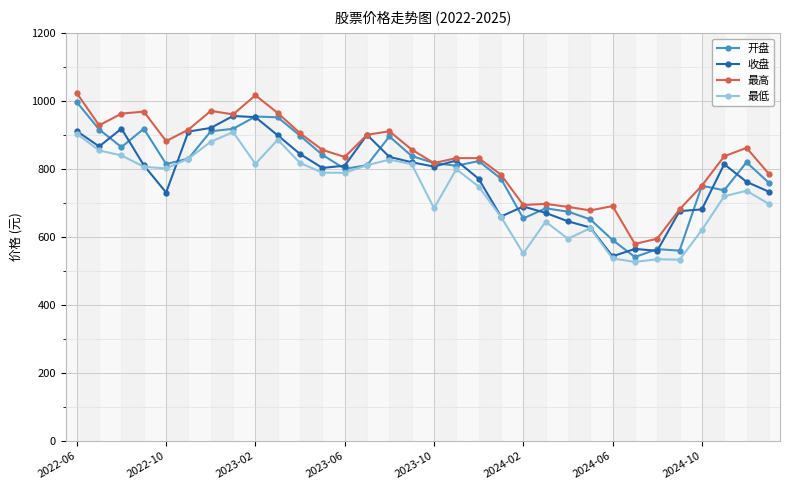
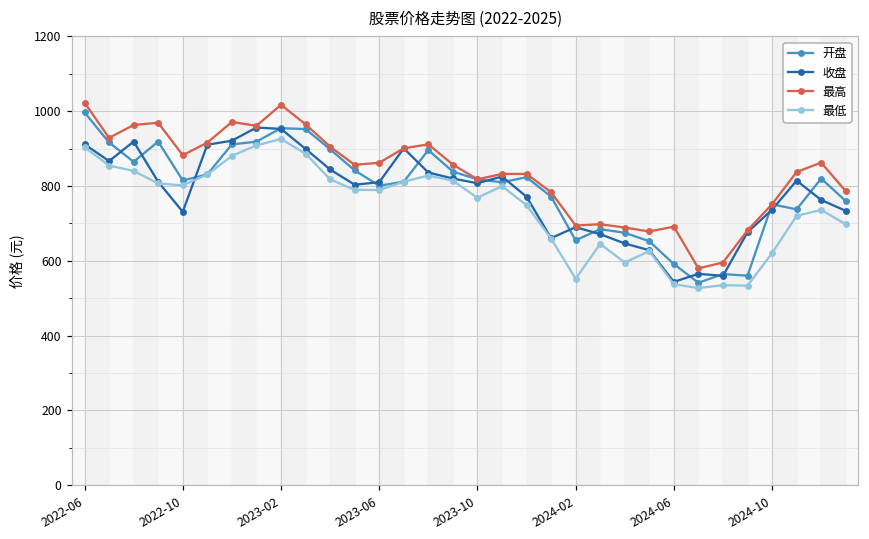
  {
    "开盘": {
      "2022-06": 1000,
      "2022-10": 810,
      "2023-06": 800,
      "2024-02": 650,
      "2024-06": 590
    },
    "收盘": {
      "2022-06": 910,
      "2022-10": 730,
      "2023-06": 810,
      "2023-10": 810,
-     "2024-10": 680
+     "2024-10": 740
    },
    "最高": {
      "2022-06": 1020,
      "2022-10": 880,
      "2023-02": 1020,
-     "2023-06": 840,
+     "2023-06": 860,
      "2024-06": 690
    },
    "最低": {
      "2022-06": 900,
      "2022-10": 800,
-     "2023-02": 820,
+     "2023-02": 930,
      "2023-06": 790,
-     "2023-10": 680,
+     "2023-10": 770,
      "2024-02": 550,
      "2024-10": 620
    }
  }
